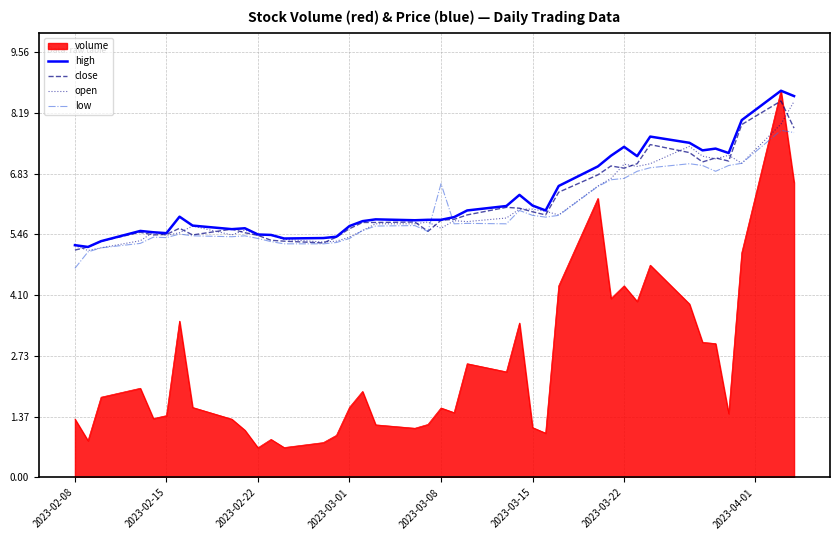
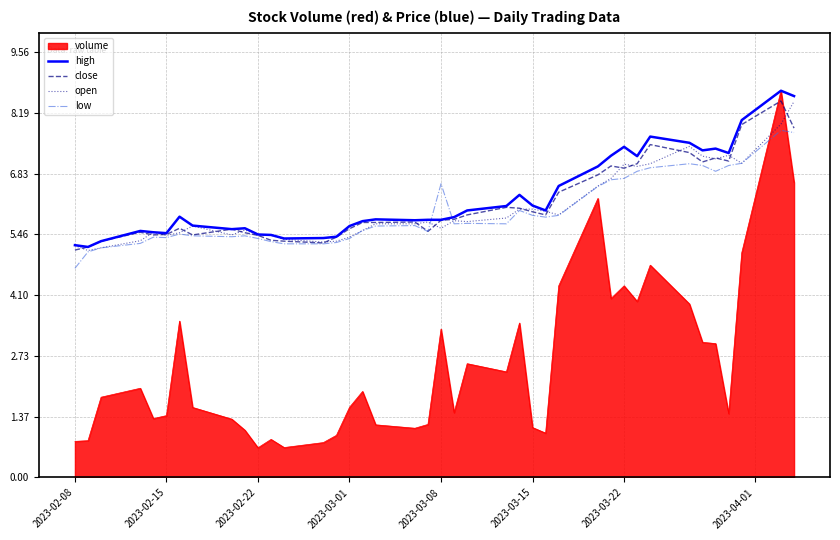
  {
    "volume": {
-     "2023-02-08": 1.3,
+     "2023-02-08": 0.8,
      "2023-02-15": 1.4,
      "2023-02-22": 0.7,
      "2023-03-01": 1.6,
-     "2023-03-08": 1.6,
+     "2023-03-08": 3.3,
      "2023-03-15": 1.1,
      "2023-03-22": 4.3
    },
    "high": {
      "2023-03-01": 5.7,
      "2023-03-15": 6.1,
      "2023-03-22": 7.4
    },
    "low": {
      "2023-02-08": 4.7,
      "2023-02-22": 5.4,
      "2023-03-08": 6.6,
      "2023-03-15": 5.9,
      "2023-03-22": 6.7
    }
  }
